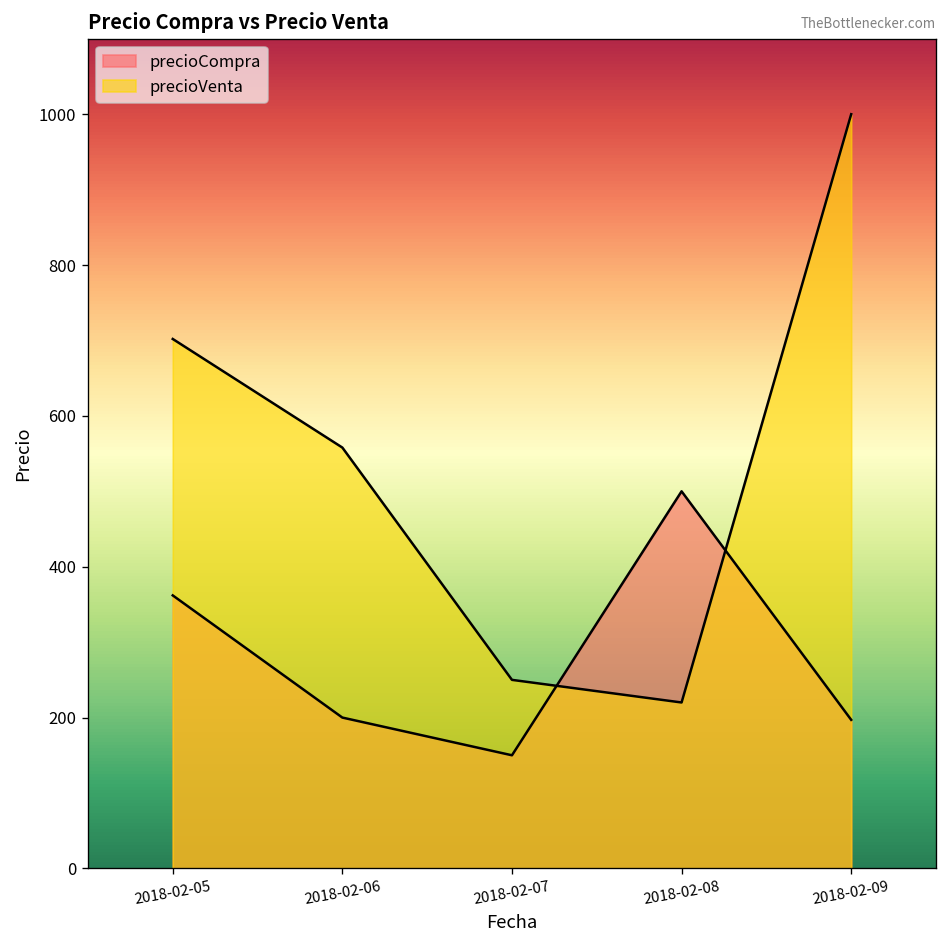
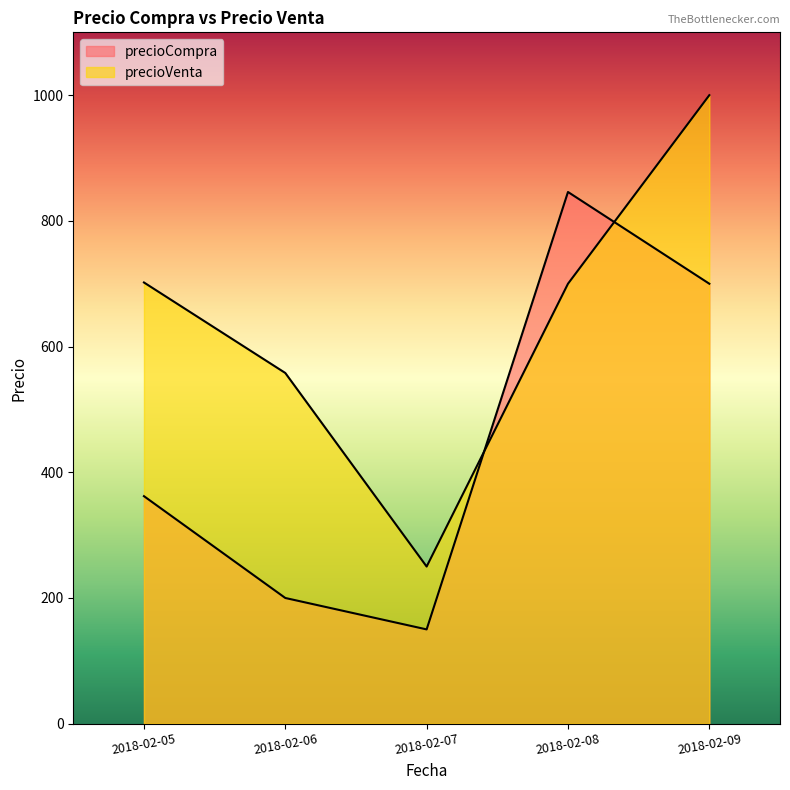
  {
    "precioCompra": {
      "2018-02-05": 360,
      "2018-02-06": 200,
      "2018-02-07": 150,
-     "2018-02-08": 500,
-     "2018-02-09": 200
+     "2018-02-08": 850,
+     "2018-02-09": 700
    },
    "precioVenta": {
      "2018-02-05": 700,
      "2018-02-06": 560,
      "2018-02-07": 250,
-     "2018-02-08": 220,
+     "2018-02-08": 700,
      "2018-02-09": 1000
    }
  }
